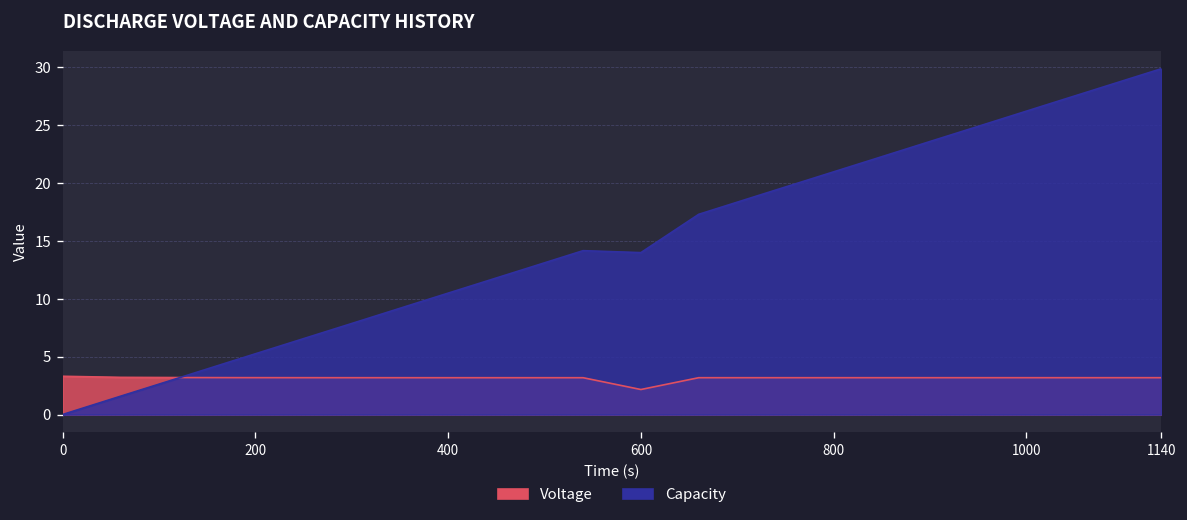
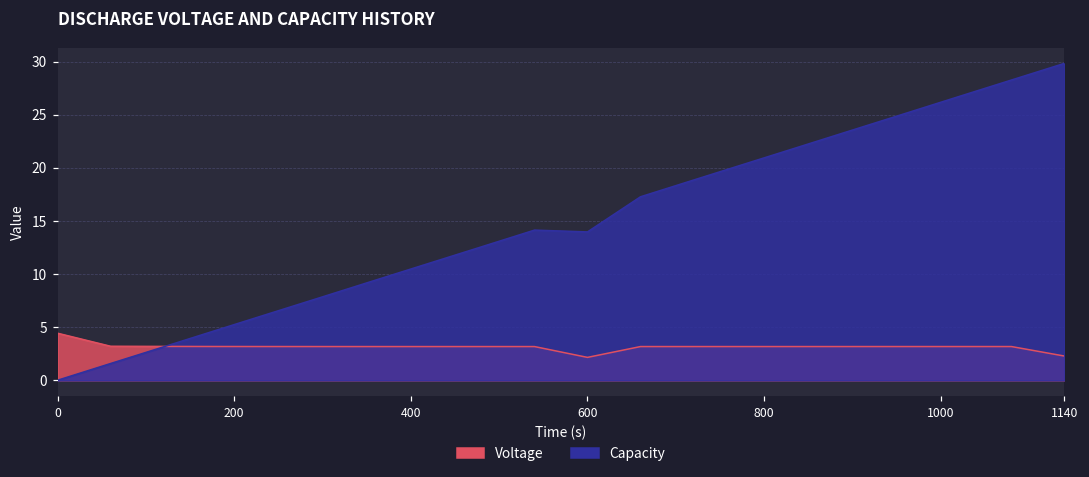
  {
    "Voltage": {
-     "0": 3,
+     "0": 4,
      "600": 2,
-     "1140": 3
+     "1140": 2
    },
    "Capacity": {
      "0": 0,
      "600": 14,
      "1140": 30
    }
  }
